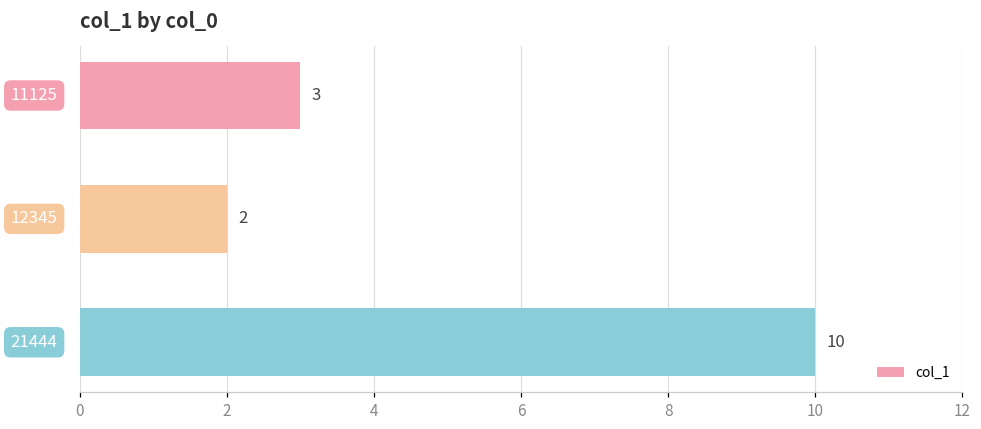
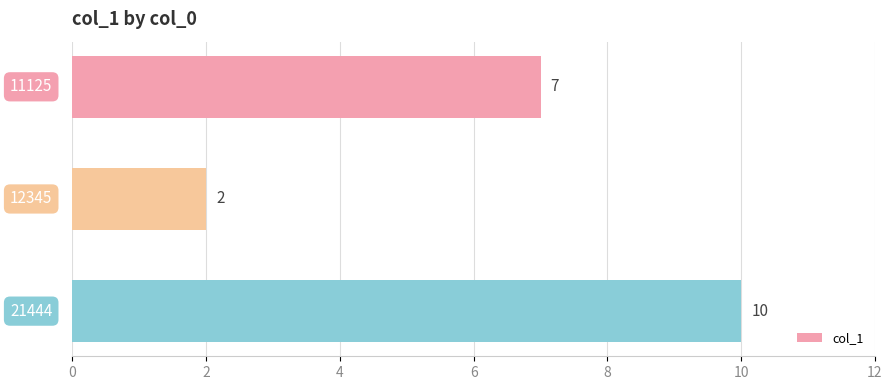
  {
-   "11125": 3,
+   "11125": 7,
    "12345": 2,
    "21444": 10
  }
